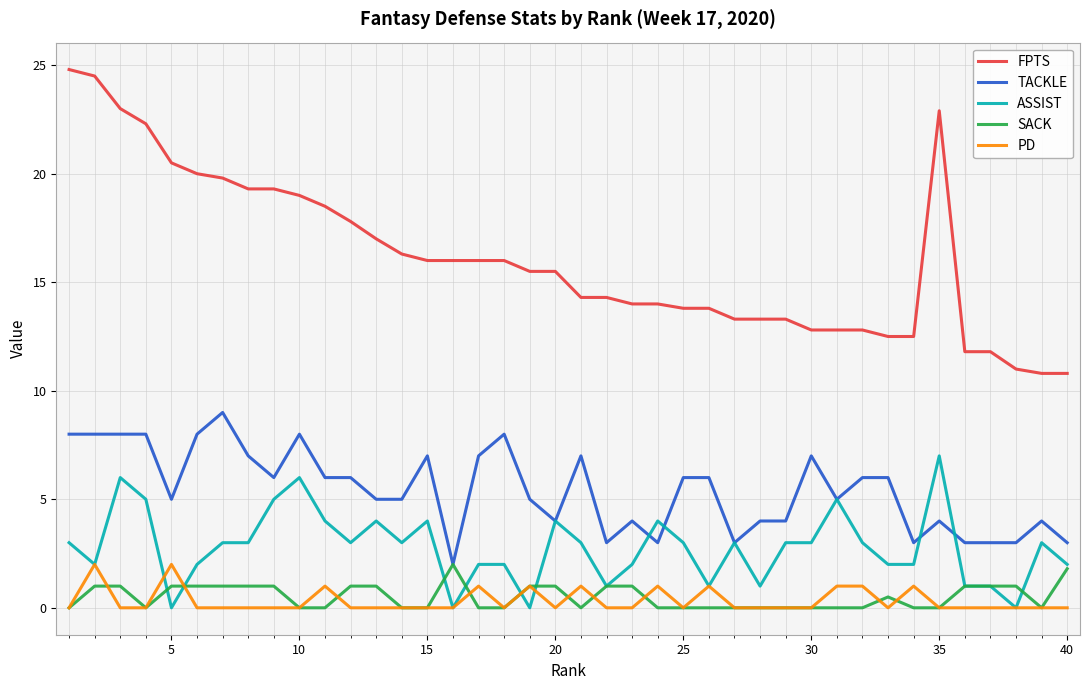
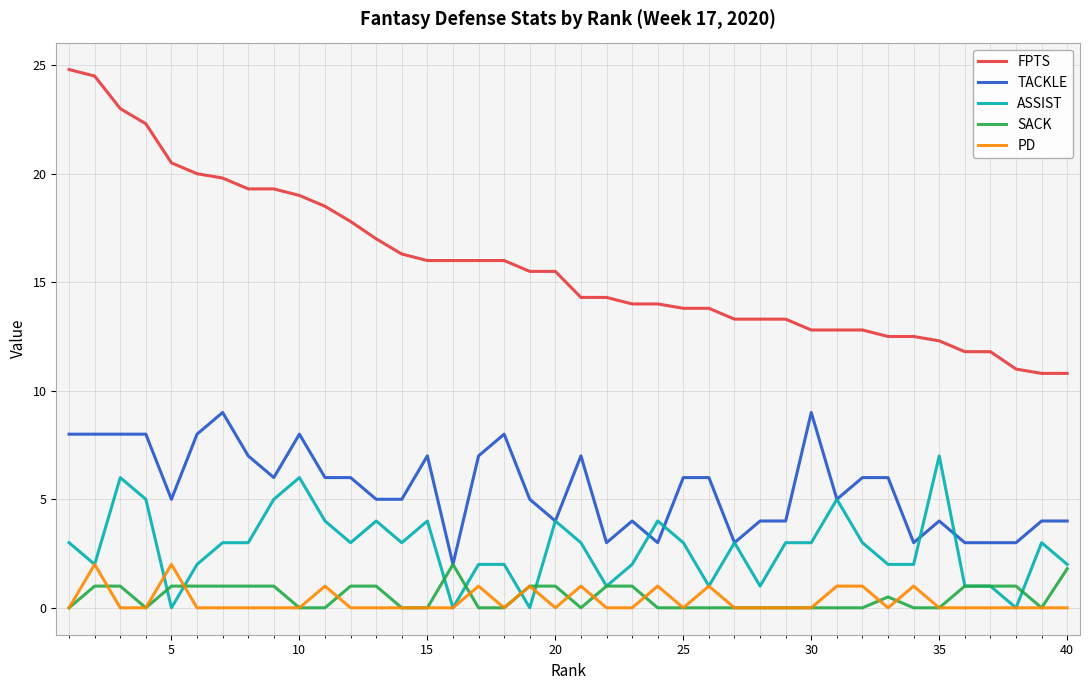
  {
    "FPTS": {
      "5": 20.5,
      "10": 19.0,
      "15": 16.0,
      "20": 15.5,
      "25": 13.8,
      "30": 12.8,
-     "35": 22.9,
+     "35": 12.3,
      "40": 10.8
    },
    "TACKLE": {
      "5": 5,
      "10": 8,
      "15": 7,
      "25": 6,
-     "30": 7,
+     "30": 9,
      "35": 4,
-     "40": 3
+     "40": 4
    },
    "ASSIST": {
      "5": 0.0,
      "10": 6.0,
      "15": 4.0,
      "25": 3.0,
      "30": 3.0,
      "35": 7.0,
      "40": 2.0
    },
    "SACK": {
      "5": 1.0,
      "20": 1.0,
      "40": 1.8
    },
    "PD": {
      "5": 2.0,
      "20": 0.0,
      "40": 0.0
    }
  }
